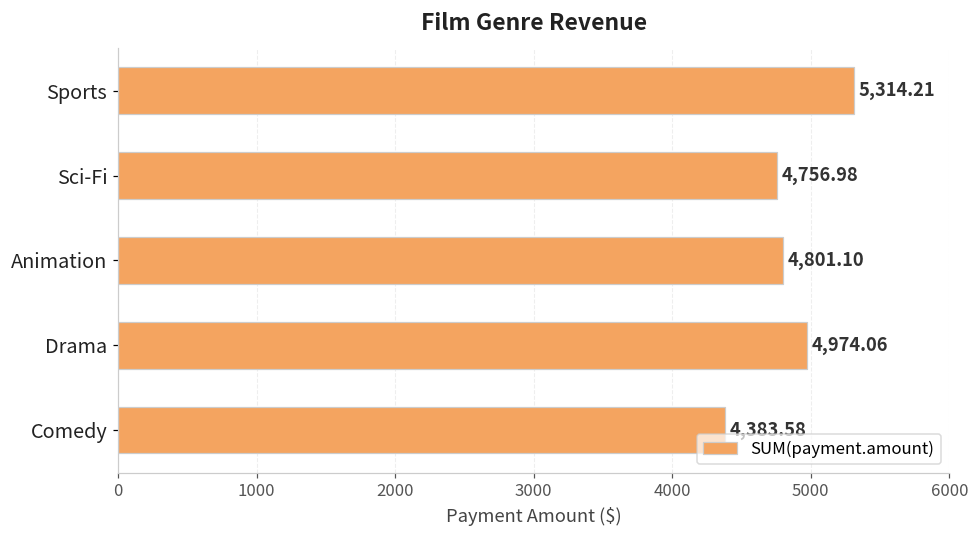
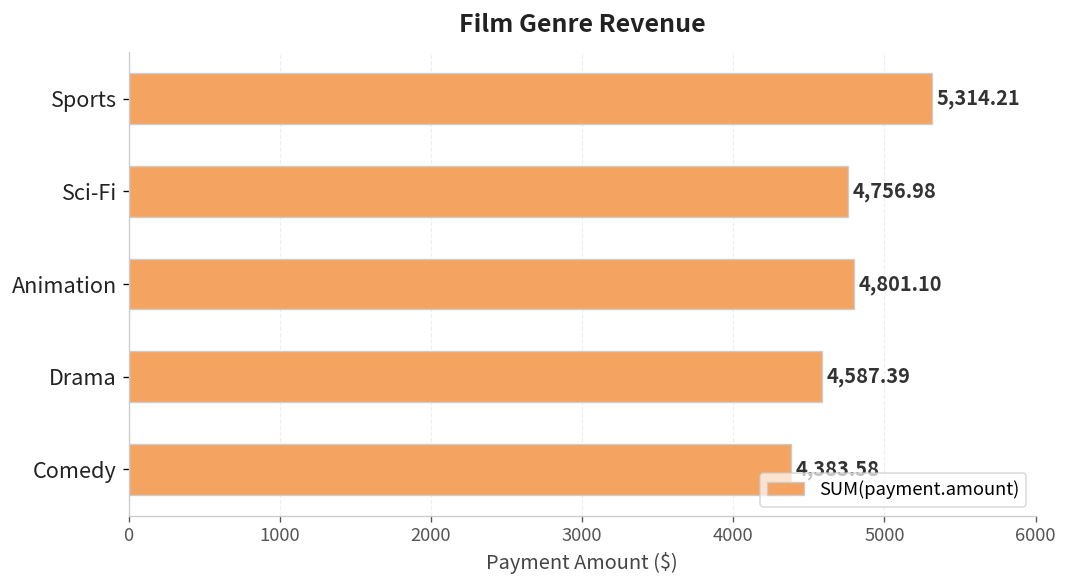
  {
    "Sports": "5,314.21",
    "Sci-Fi": "4,756.98",
    "Animation": "4,801.10",
-   "Drama": "4,974.06"
+   "Drama": "4,587.39"
  }
